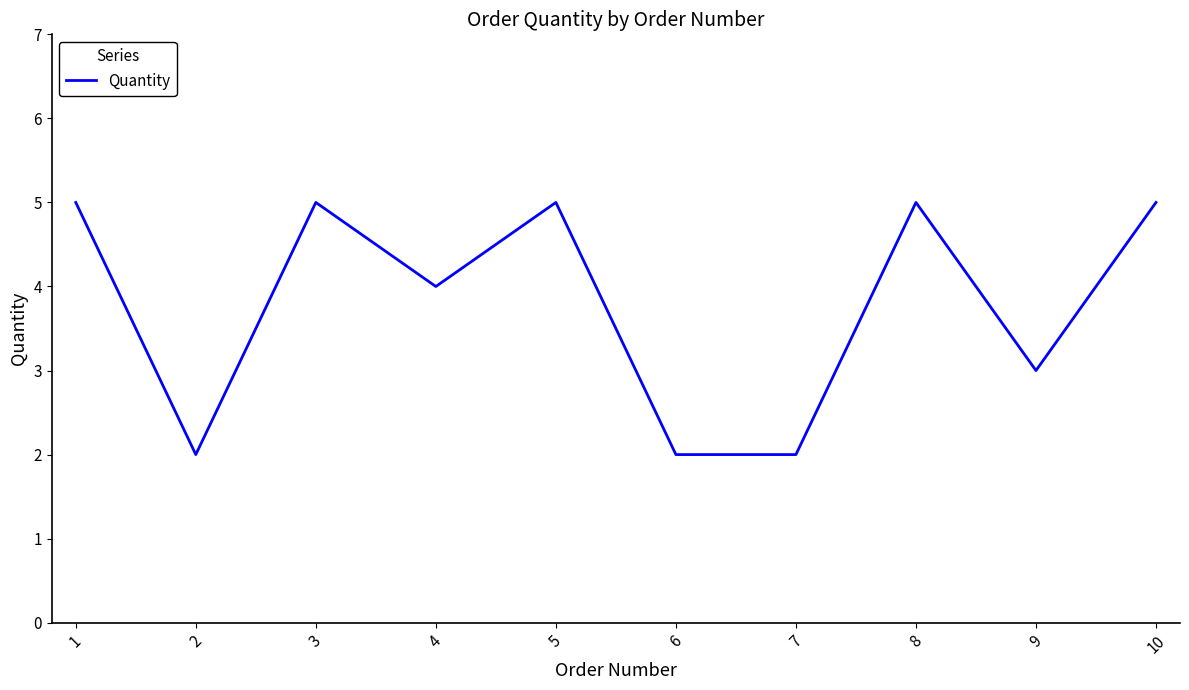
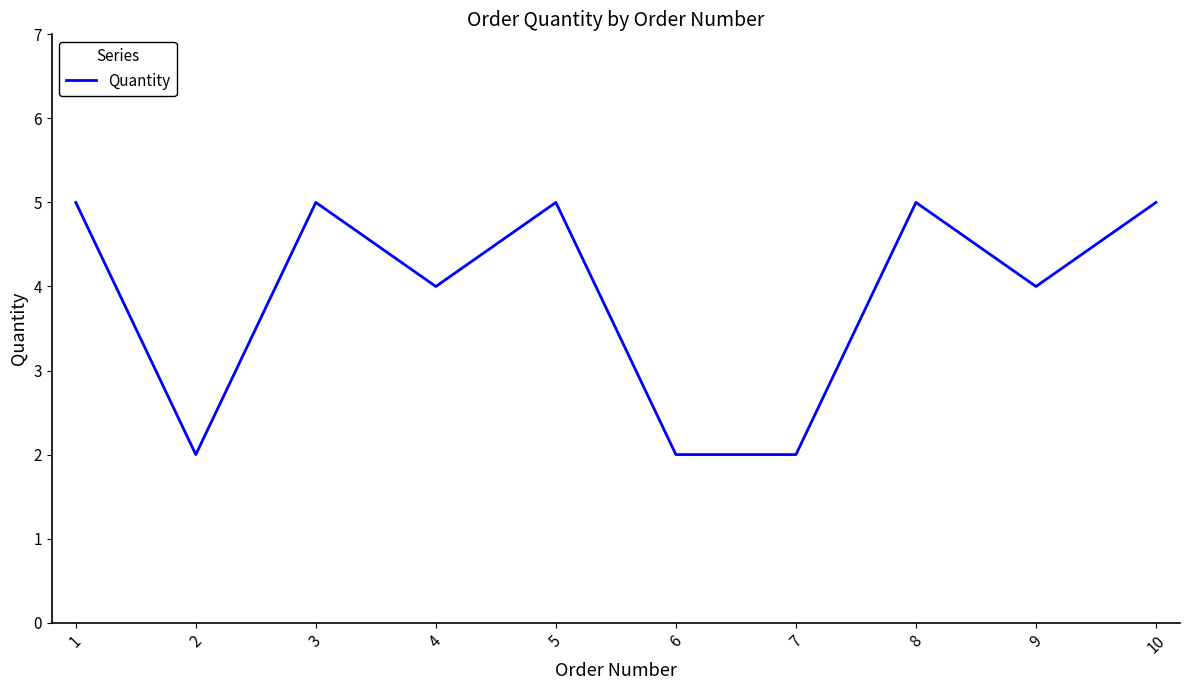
  {
    "1": 5,
    "2": 2,
    "3": 5,
    "4": 4,
    "5": 5,
    "6": 2,
    "7": 2,
    "8": 5,
-   "9": 3,
+   "9": 4,
    "10": 5
  }
